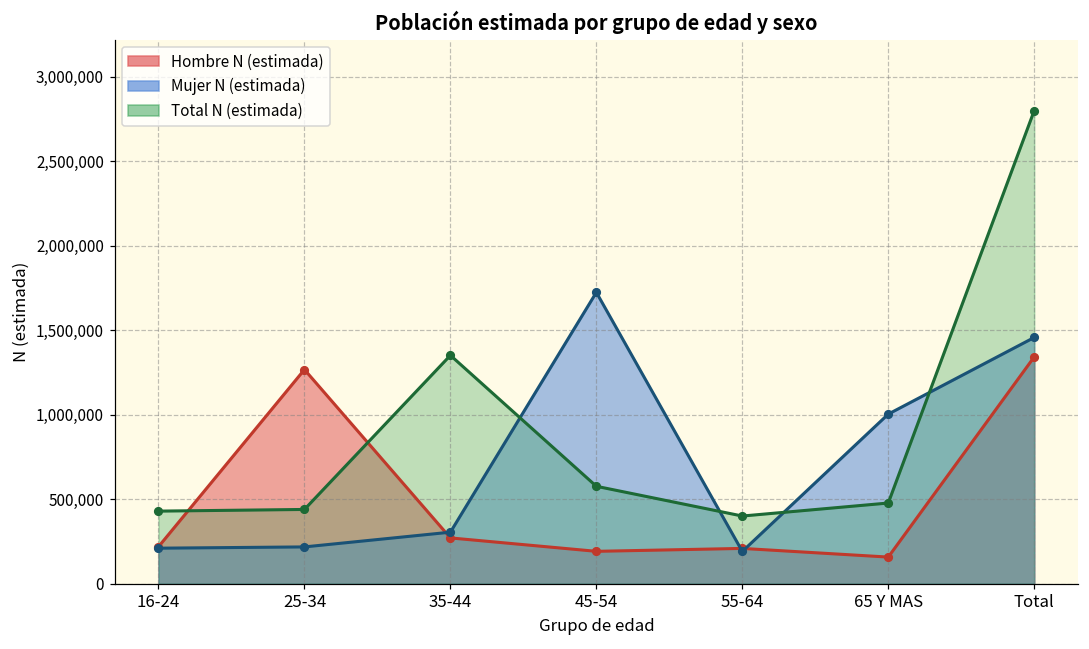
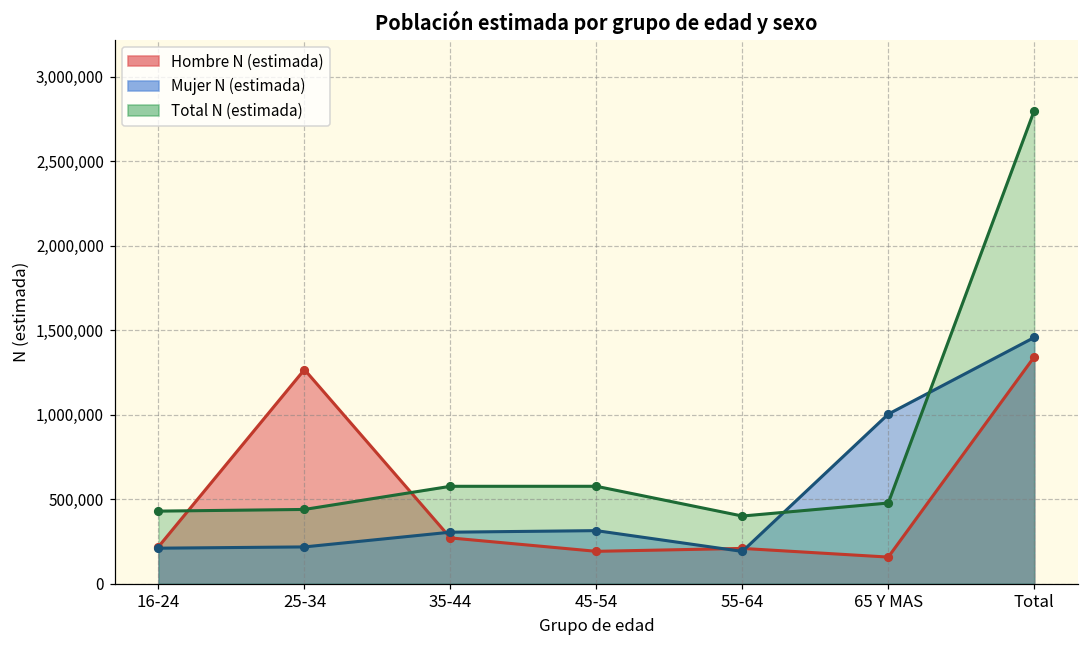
  {
    "Hombre N (estimada)": {
      "25-34": "1,270,000",
      "35-44": "270,000",
      "45-54": "190,000",
      "55-64": "210,000",
      "65 Y MAS": "160,000",
      "Total": "1,340,000"
    },
    "Mujer N (estimada)": {
      "25-34": "220,000",
      "35-44": "310,000",
-     "45-54": "1,720,000",
+     "45-54": "310,000",
      "55-64": "190,000",
      "65 Y MAS": "1,000,000",
      "Total": "1,460,000"
    },
    "Total N (estimada)": {
      "16-24": "430,000",
      "25-34": "440,000",
-     "35-44": "1,350,000",
+     "35-44": "580,000",
      "45-54": "580,000",
      "55-64": "400,000",
      "65 Y MAS": "480,000",
      "Total": "2,800,000"
    }
  }
